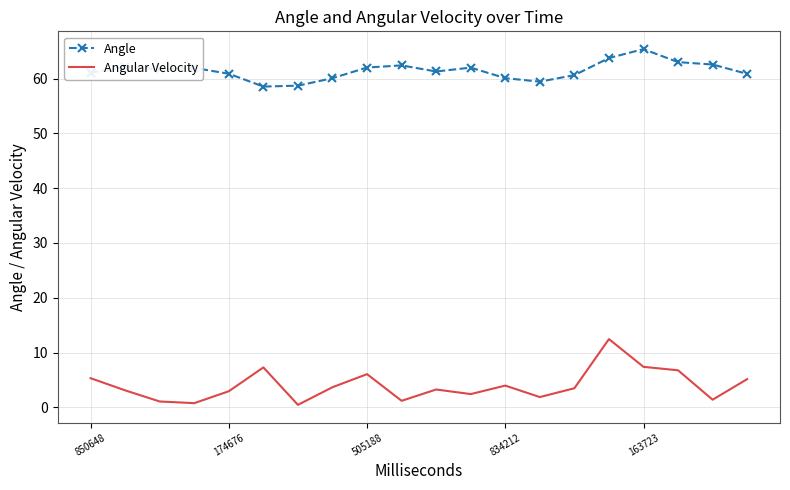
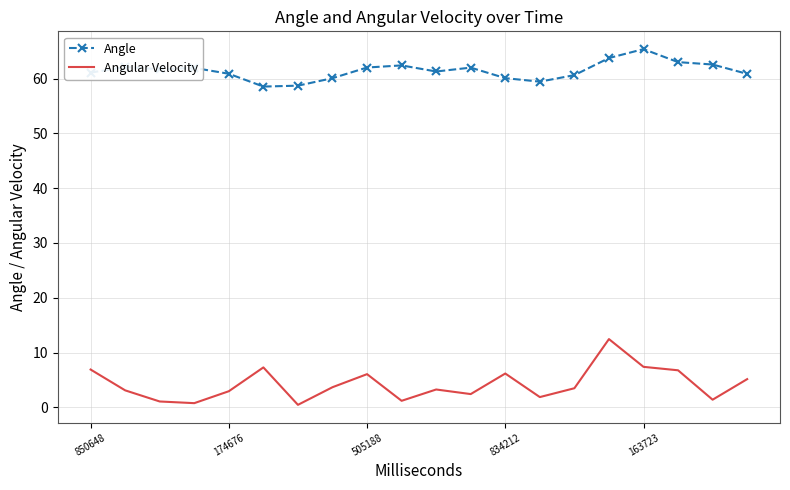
  {
    "Angle": {
      "174676": 61,
      "505188": 62,
      "834212": 60,
      "163723": 65
    },
    "Angular Velocity": {
-     "850648": 5,
+     "850648": 7,
      "174676": 3,
      "505188": 6,
-     "834212": 4,
+     "834212": 6,
      "163723": 7
    }
  }
